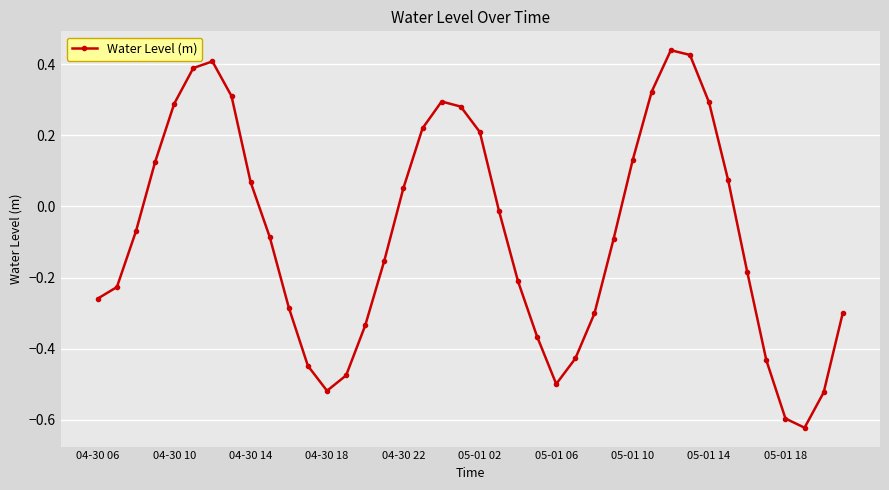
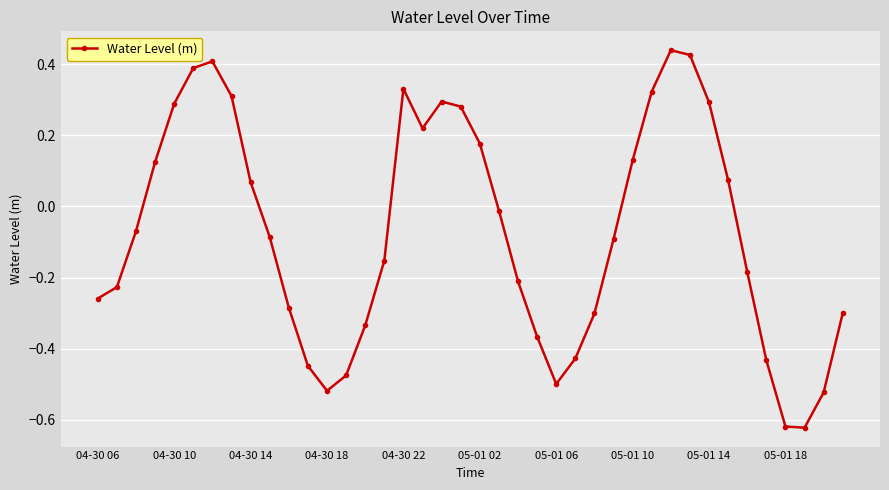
  {
    "04-30 06": -0.26,
    "04-30 10": 0.29,
    "04-30 14": 0.07,
    "04-30 18": -0.52,
-   "04-30 22": 0.05,
-   "05-01 02": 0.21,
+   "04-30 22": 0.33,
+   "05-01 02": 0.18,
    "05-01 06": -0.50,
    "05-01 10": 0.13,
    "05-01 14": 0.29,
-   "05-01 18": -0.60
+   "05-01 18": -0.62
  }
